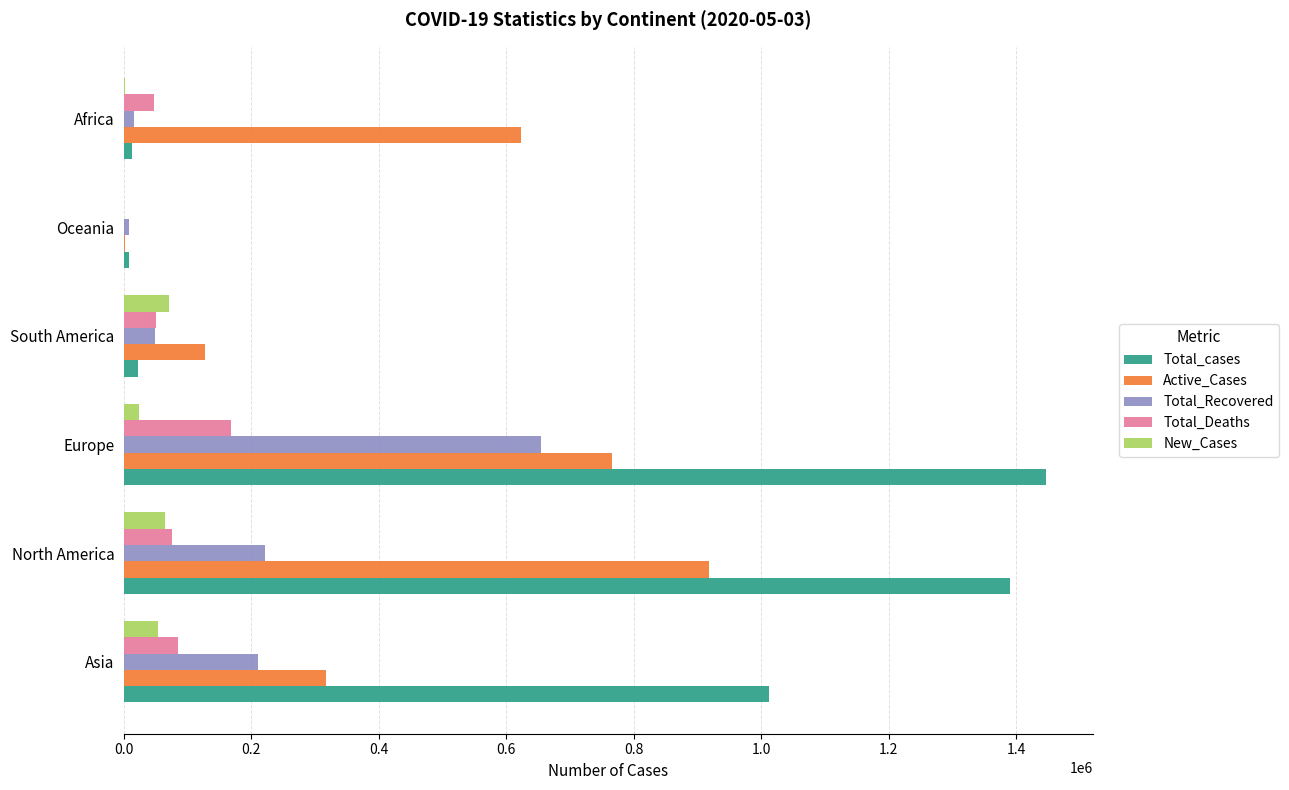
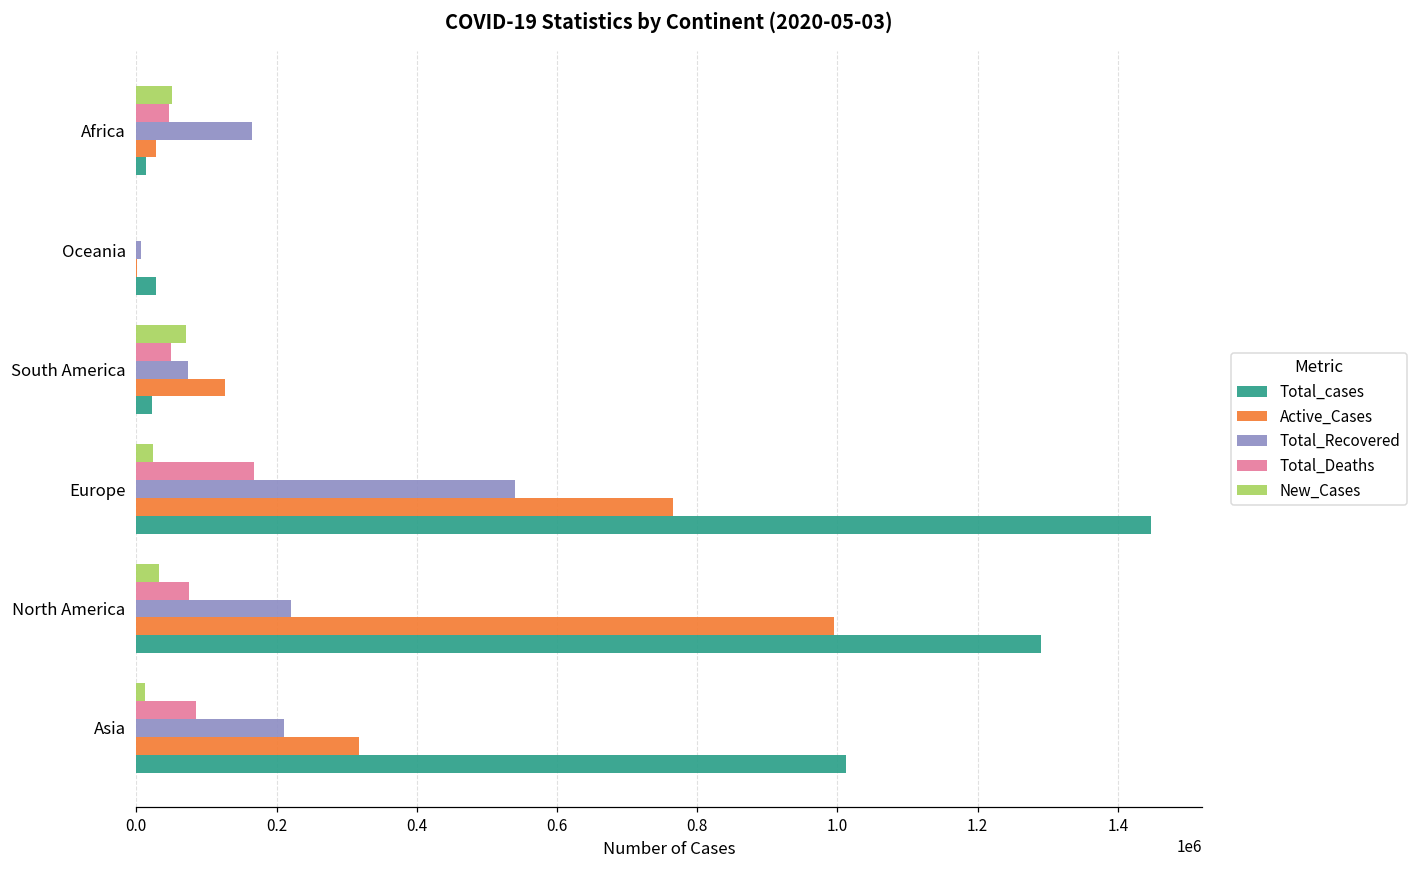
  {
    "Total_cases": {
      "Africa": 10000,
-     "Oceania": 10000,
+     "Oceania": 30000,
      "South America": 20000,
      "Europe": 1450000,
-     "North America": 1390000,
+     "North America": 1290000,
      "Asia": 1010000
    },
    "Active_Cases": {
-     "Africa": 620000,
+     "Africa": 30000,
      "South America": 130000,
      "Europe": 770000,
-     "North America": 920000,
+     "North America": 990000,
      "Asia": 320000
    },
    "Total_Recovered": {
-     "Africa": 20000,
+     "Africa": 170000,
      "Oceania": 10000,
-     "South America": 50000,
-     "Europe": 650000,
+     "South America": 70000,
+     "Europe": 540000,
      "North America": 220000,
      "Asia": 210000
    },
    "Total_Deaths": {
      "Africa": 50000,
      "South America": 50000,
      "Europe": 170000,
      "North America": 80000,
      "Asia": 90000
    },
    "New_Cases": {
-     "Africa": 0,
+     "Africa": 50000,
      "South America": 70000,
      "Europe": 20000,
-     "North America": 60000,
-     "Asia": 50000
+     "North America": 30000,
+     "Asia": 10000
    }
  }
